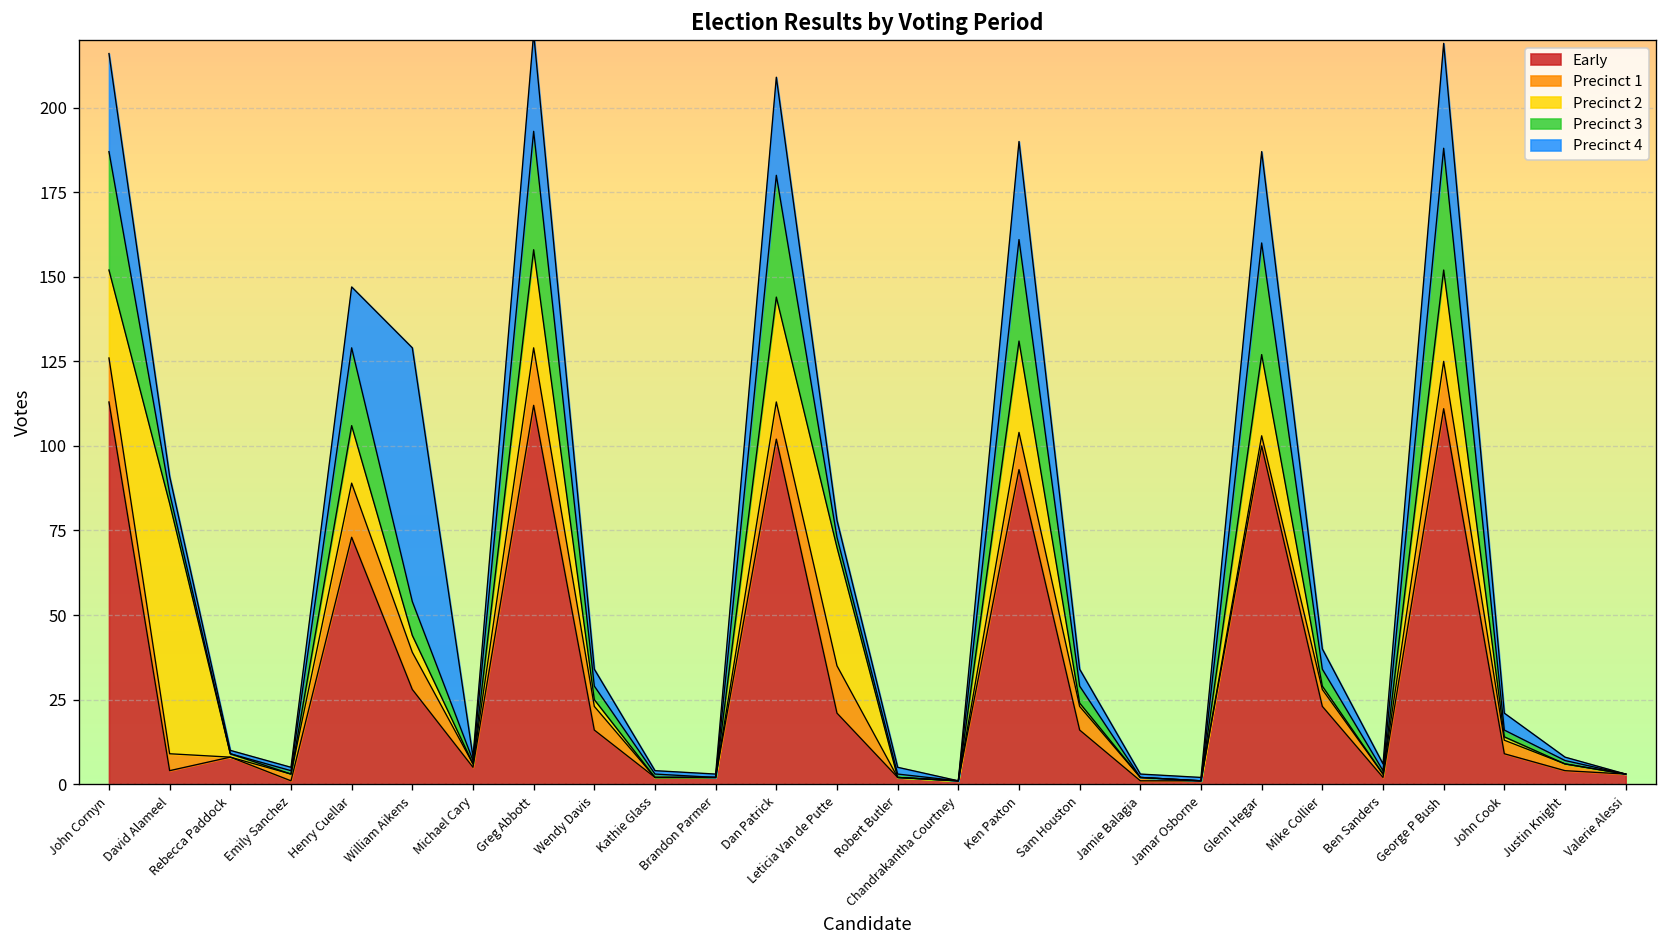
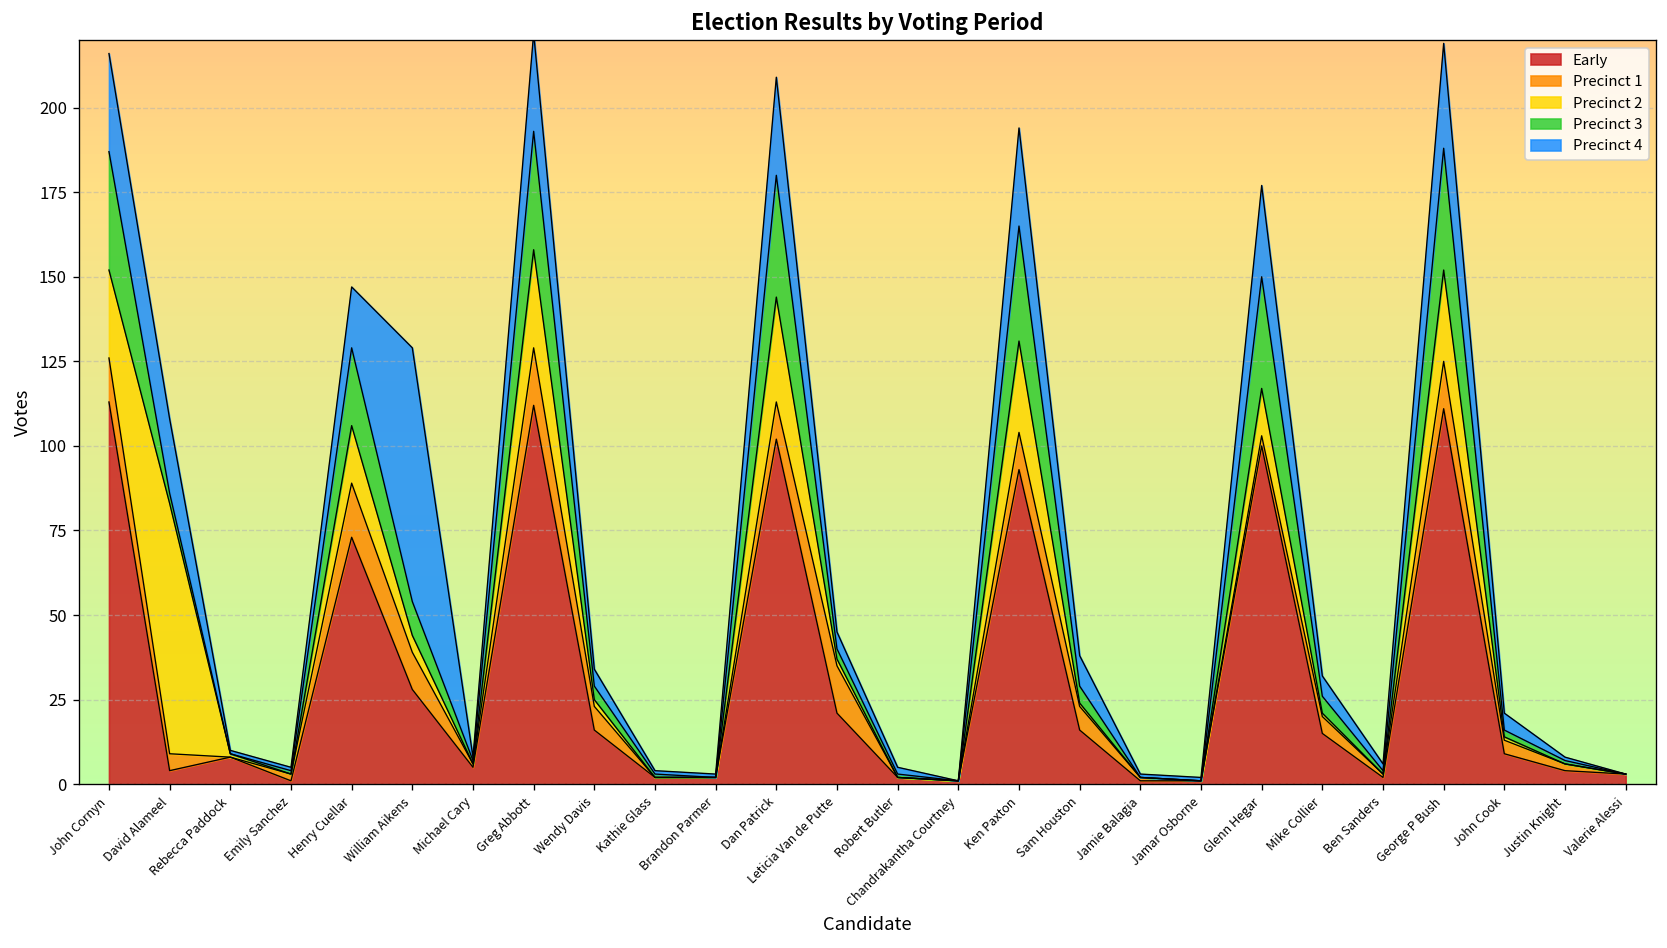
  {
    "Early": {
      "John Cornyn": 113,
      "David Alameel": 4,
      "Emily Sanchez": 1,
      "Henry Cuellar": 73,
      "William Aikens": 28,
      "Michael Cary": 5,
      "Greg Abbott": 112,
      "Wendy Davis": 16,
      "Dan Patrick": 102,
      "Leticia Van de Putte": 21,
      "Ken Paxton": 93,
      "Sam Houston": 16,
      "Jamie Balagia": 1,
      "Glenn Hegar": 100,
-     "Mike Collier": 23,
+     "Mike Collier": 15,
      "Ben Sanders": 2,
      "George P Bush": 111,
      "John Cook": 9,
      "Justin Knight": 4
    },
    "Precinct 1": {
      "John Cornyn": 13,
      "David Alameel": 5,
      "Henry Cuellar": 16,
      "William Aikens": 11,
      "Greg Abbott": 17,
      "Wendy Davis": 7,
      "Dan Patrick": 11,
      "Leticia Van de Putte": 14,
      "Ken Paxton": 11,
      "Sam Houston": 7,
      "Glenn Hegar": 3,
      "Mike Collier": 5,
      "George P Bush": 14,
      "John Cook": 4
    },
    "Precinct 2": {
      "John Cornyn": 26,
      "David Alameel": 74,
      "Henry Cuellar": 17,
      "William Aikens": 5,
      "Greg Abbott": 29,
      "Wendy Davis": 2,
      "Dan Patrick": 31,
-     "Leticia Van de Putte": 35,
+     "Leticia Van de Putte": 2,
      "Ken Paxton": 27,
      "Sam Houston": 1,
-     "Glenn Hegar": 24,
+     "Glenn Hegar": 14,
      "Mike Collier": 1,
      "George P Bush": 27,
      "John Cook": 1
    },
    "Precinct 3": {
      "John Cornyn": 35,
      "David Alameel": 3,
      "Emily Sanchez": 1,
      "Henry Cuellar": 23,
      "William Aikens": 10,
      "Michael Cary": 1,
      "Greg Abbott": 35,
      "Wendy Davis": 4,
      "Kathie Glass": 1,
      "Dan Patrick": 36,
      "Leticia Van de Putte": 3,
      "Robert Butler": 1,
-     "Ken Paxton": 30,
+     "Ken Paxton": 34,
      "Sam Houston": 5,
      "Glenn Hegar": 33,
      "Mike Collier": 5,
      "Ben Sanders": 1,
      "George P Bush": 36,
      "John Cook": 2,
      "Justin Knight": 1
    },
    "Precinct 4": {
      "John Cornyn": 29,
-     "David Alameel": 5,
+     "David Alameel": 22,
      "Rebecca Paddock": 1,
      "Emily Sanchez": 1,
      "Henry Cuellar": 18,
      "William Aikens": 75,
      "Michael Cary": 1,
      "Wendy Davis": 5,
      "Kathie Glass": 1,
      "Brandon Parmer": 1,
      "Dan Patrick": 29,
      "Leticia Van de Putte": 5,
      "Robert Butler": 2,
      "Ken Paxton": 29,
-     "Sam Houston": 5,
+     "Sam Houston": 9,
      "Jamie Balagia": 1,
      "Jamar Osborne": 1,
      "Glenn Hegar": 27,
      "Mike Collier": 6,
      "Ben Sanders": 2,
      "George P Bush": 31,
      "John Cook": 5,
      "Justin Knight": 1
    }
  }
